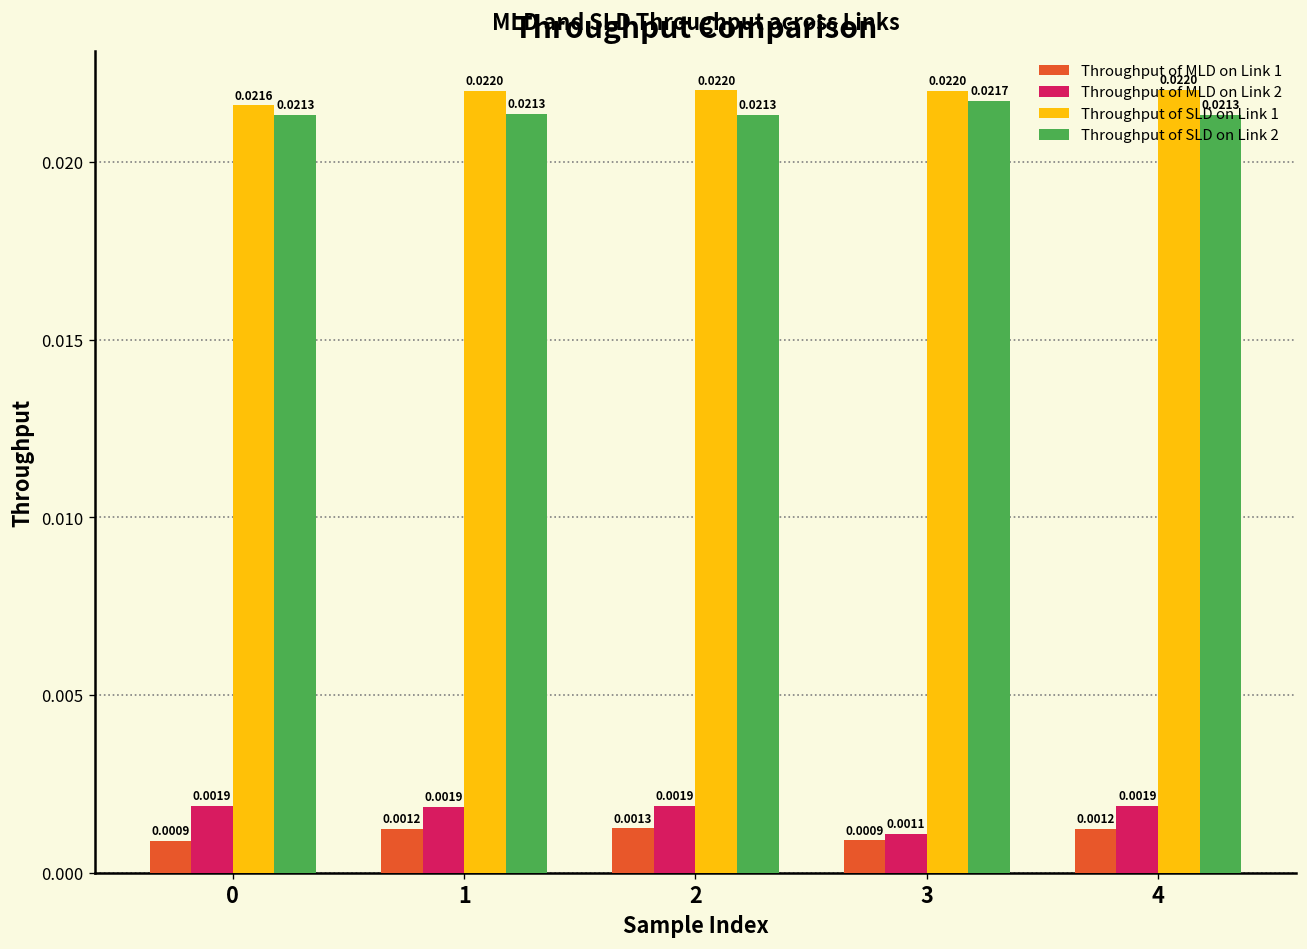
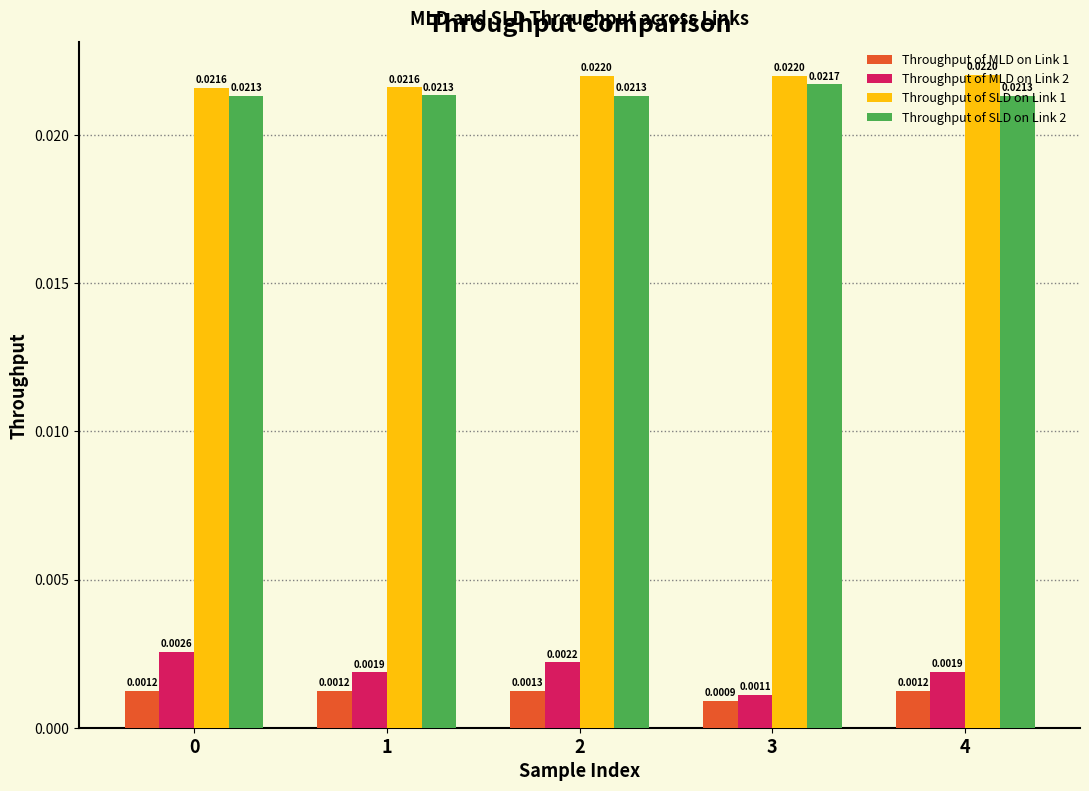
  {
    "Throughput of MLD on Link 1": {
-     "0": 0.0009,
+     "0": 0.0012,
      "1": 0.0012,
      "2": 0.0013,
      "3": 0.0009,
      "4": 0.0012
    },
    "Throughput of MLD on Link 2": {
-     "0": 0.0019,
+     "0": 0.0026,
      "1": 0.0019,
-     "2": 0.0019,
+     "2": 0.0022,
      "3": 0.0011,
      "4": 0.0019
    },
    "Throughput of SLD on Link 1": {
      "0": 0.0216,
-     "1": 0.0220,
+     "1": 0.0216,
      "2": 0.0220,
      "3": 0.0220,
      "4": 0.0220
    },
    "Throughput of SLD on Link 2": {
      "0": 0.0213,
      "1": 0.0213,
      "2": 0.0213,
      "3": 0.0217,
      "4": 0.0213
    }
  }
